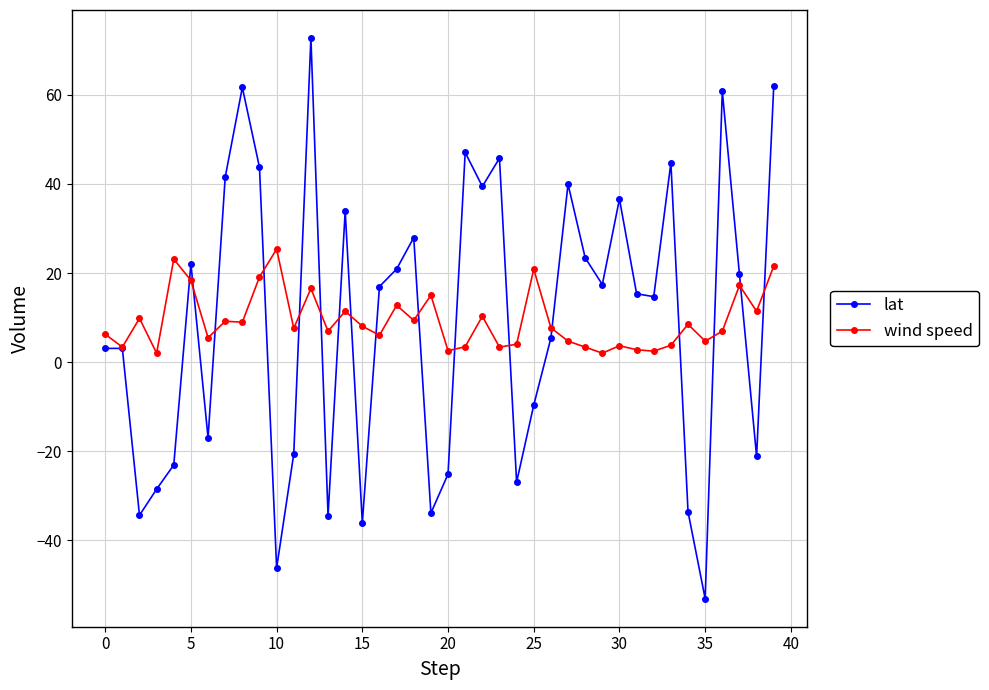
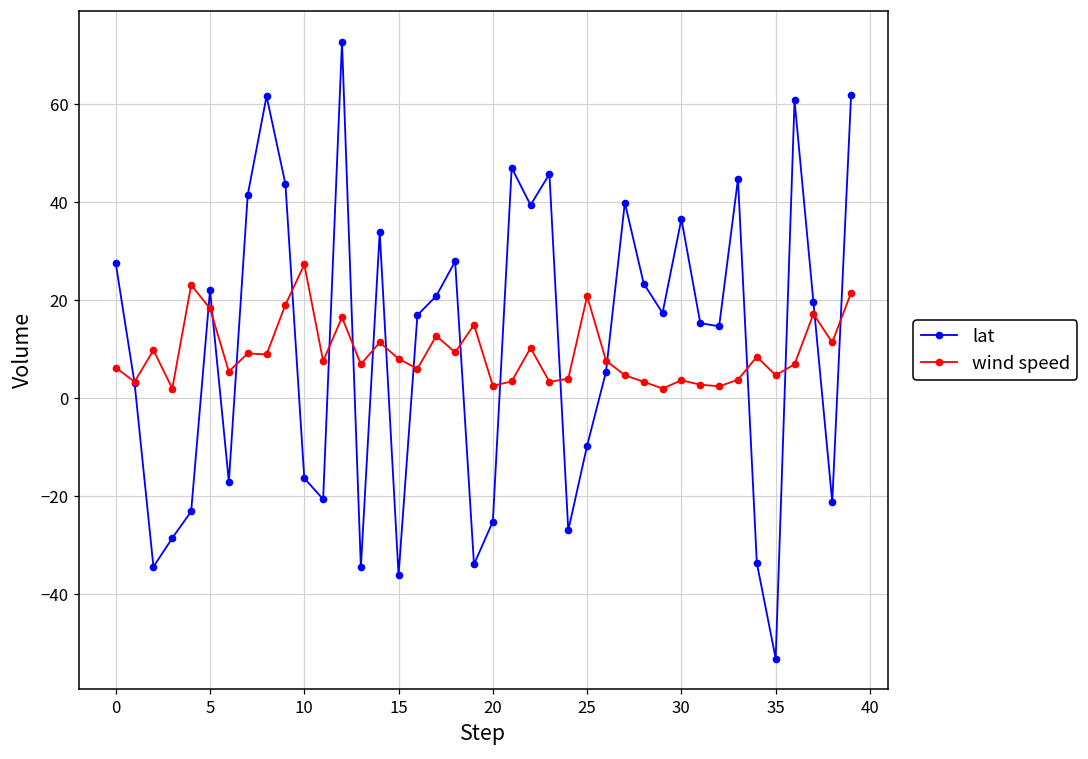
  {
    "lat": {
-     "0": 3,
+     "0": 28,
      "5": 22,
-     "10": -46,
+     "10": -16,
      "15": -36,
      "20": -25,
      "25": -10,
      "30": 37,
      "35": -53
    },
    "wind speed": {
      "0": 6,
      "5": 18,
-     "10": 25,
+     "10": 27,
      "15": 8,
      "20": 3,
      "25": 21,
      "30": 4,
      "35": 5
    }
  }
